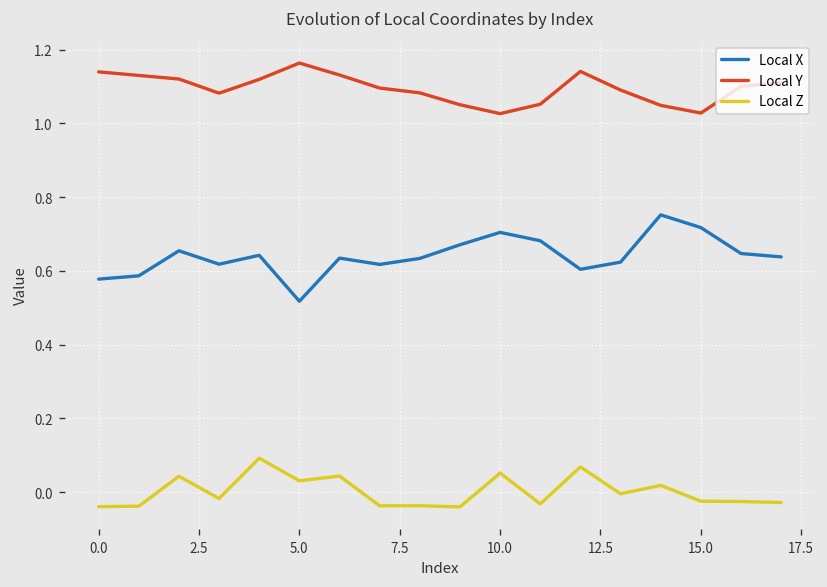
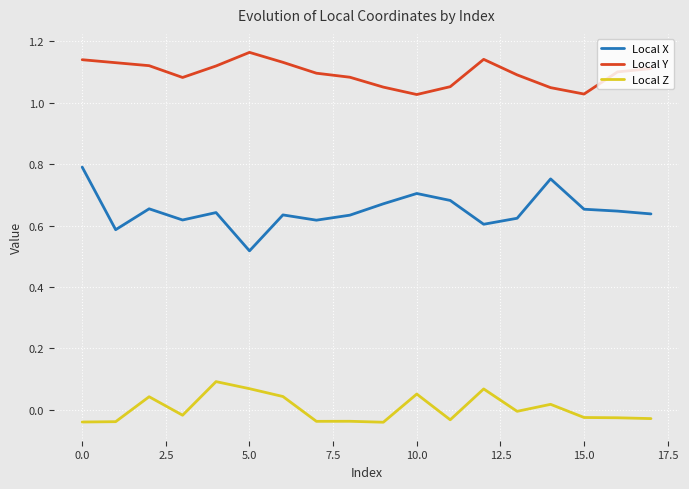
  {
    "Local X": {
-     "0.0": 0.58,
+     "0.0": 0.79,
      "5.0": 0.52,
      "10.0": 0.70,
-     "15.0": 0.72
+     "15.0": 0.65
    },
    "Local Y": {
      "0.0": 1.14,
      "5.0": 1.16,
      "10.0": 1.03,
      "15.0": 1.03
    },
    "Local Z": {
      "0.0": -0.04,
-     "5.0": 0.03,
+     "5.0": 0.07,
      "10.0": 0.05,
      "15.0": -0.02
    }
  }
